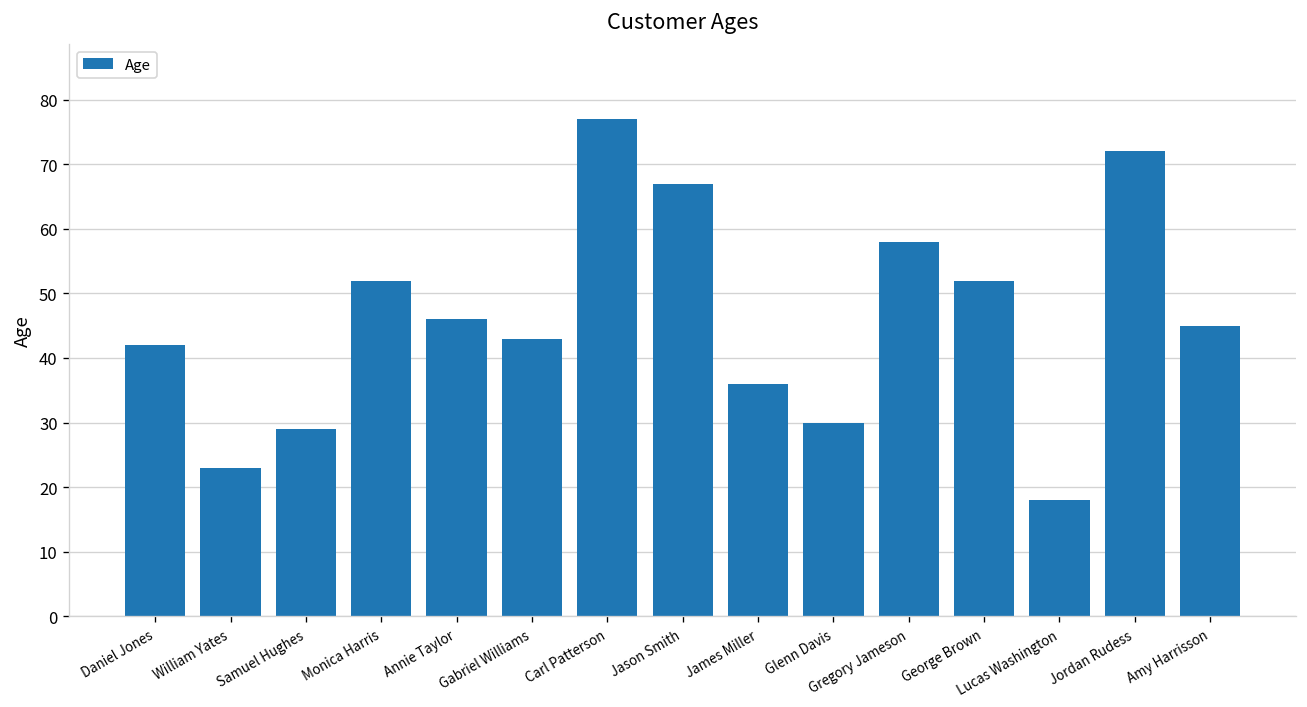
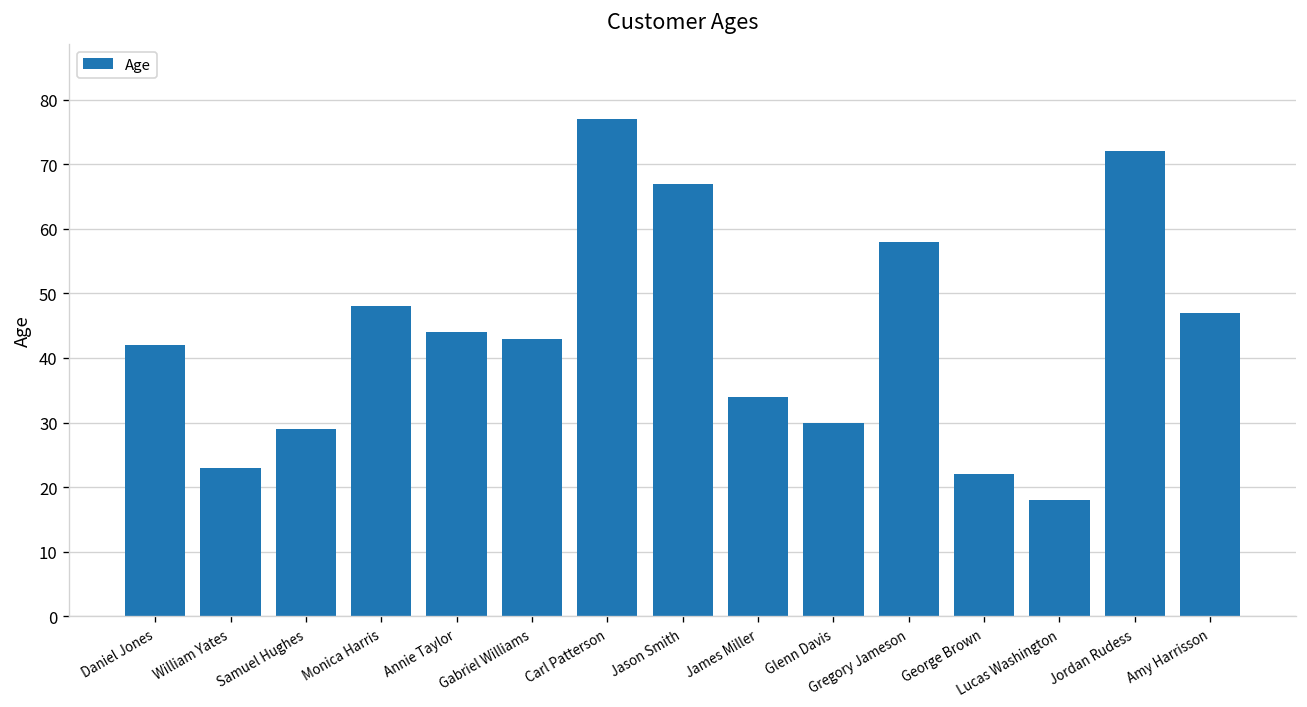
  {
    "Daniel Jones": 42,
    "William Yates": 23,
    "Samuel Hughes": 29,
-   "Monica Harris": 52,
-   "Annie Taylor": 46,
+   "Monica Harris": 48,
+   "Annie Taylor": 44,
    "Gabriel Williams": 43,
    "Carl Patterson": 77,
    "Jason Smith": 67,
-   "James Miller": 36,
+   "James Miller": 34,
    "Glenn Davis": 30,
    "Gregory Jameson": 58,
-   "George Brown": 52,
+   "George Brown": 22,
    "Lucas Washington": 18,
    "Jordan Rudess": 72,
-   "Amy Harrisson": 45
+   "Amy Harrisson": 47
  }
